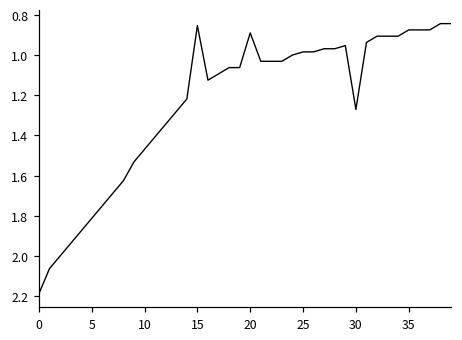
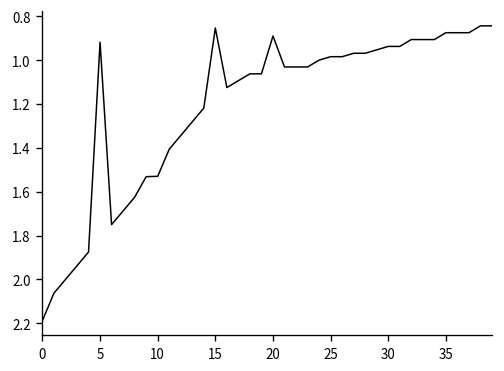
  {
    "0": 2.19,
-   "5": 1.81,
-   "10": 1.47,
+   "5": 0.92,
+   "10": 1.53,
    "15": 0.85,
    "20": 0.89,
    "25": 0.98,
-   "30": 1.27,
+   "30": 0.94,
    "35": 0.88
  }
